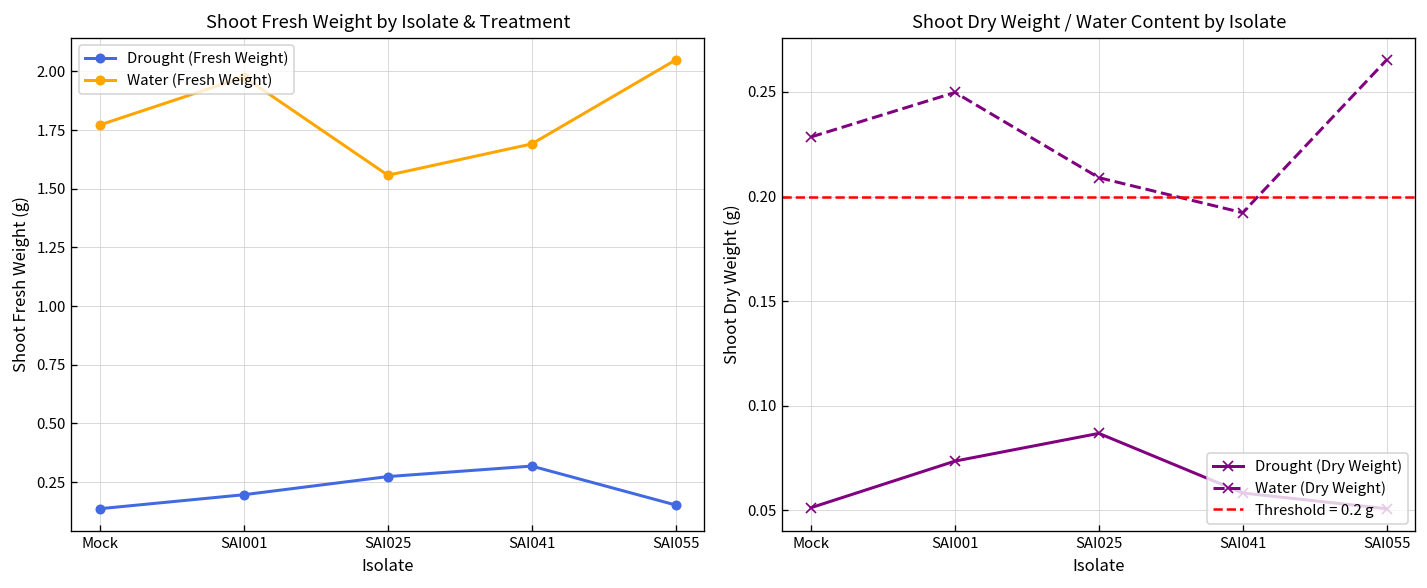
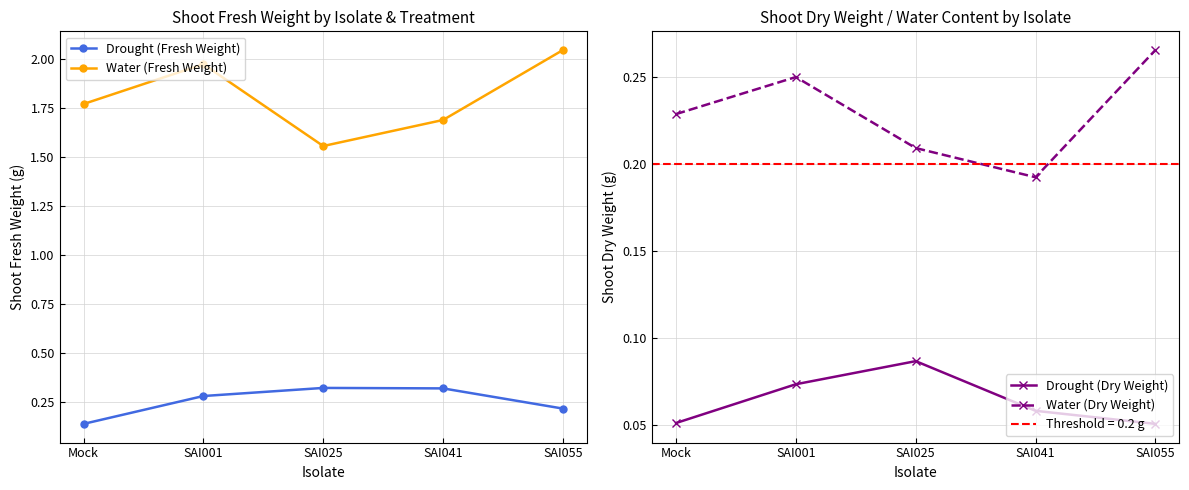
  {
    "Shoot Fresh Weight by Isolate & Treatment": {
      "Drought (Fresh Weight)": {
        "Mock": 0.14,
-       "SAI001": 0.20,
-       "SAI025": 0.27,
+       "SAI001": 0.28,
+       "SAI025": 0.32,
        "SAI041": 0.32,
-       "SAI055": 0.15
+       "SAI055": 0.21
      },
      "Water (Fresh Weight)": {
        "Mock": 1.77,
        "SAI025": 1.56,
        "SAI041": 1.69,
        "SAI055": 2.05
      }
    }
  }
